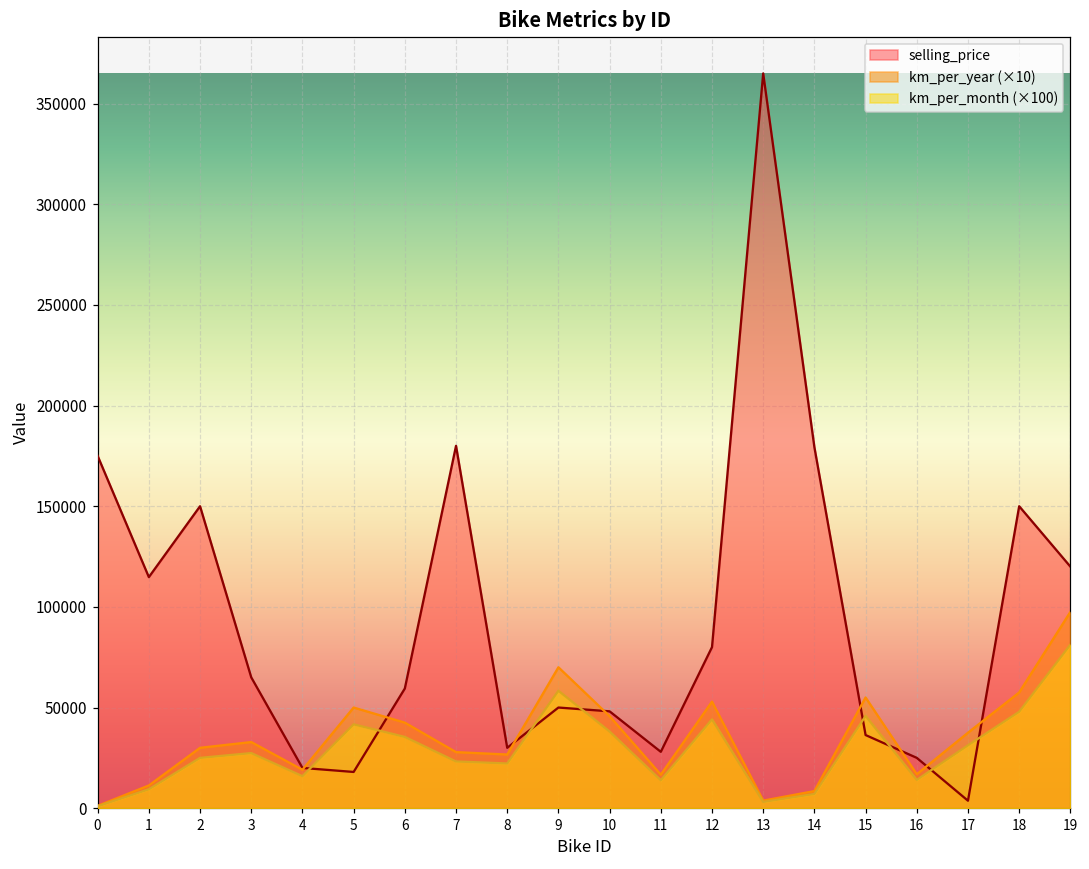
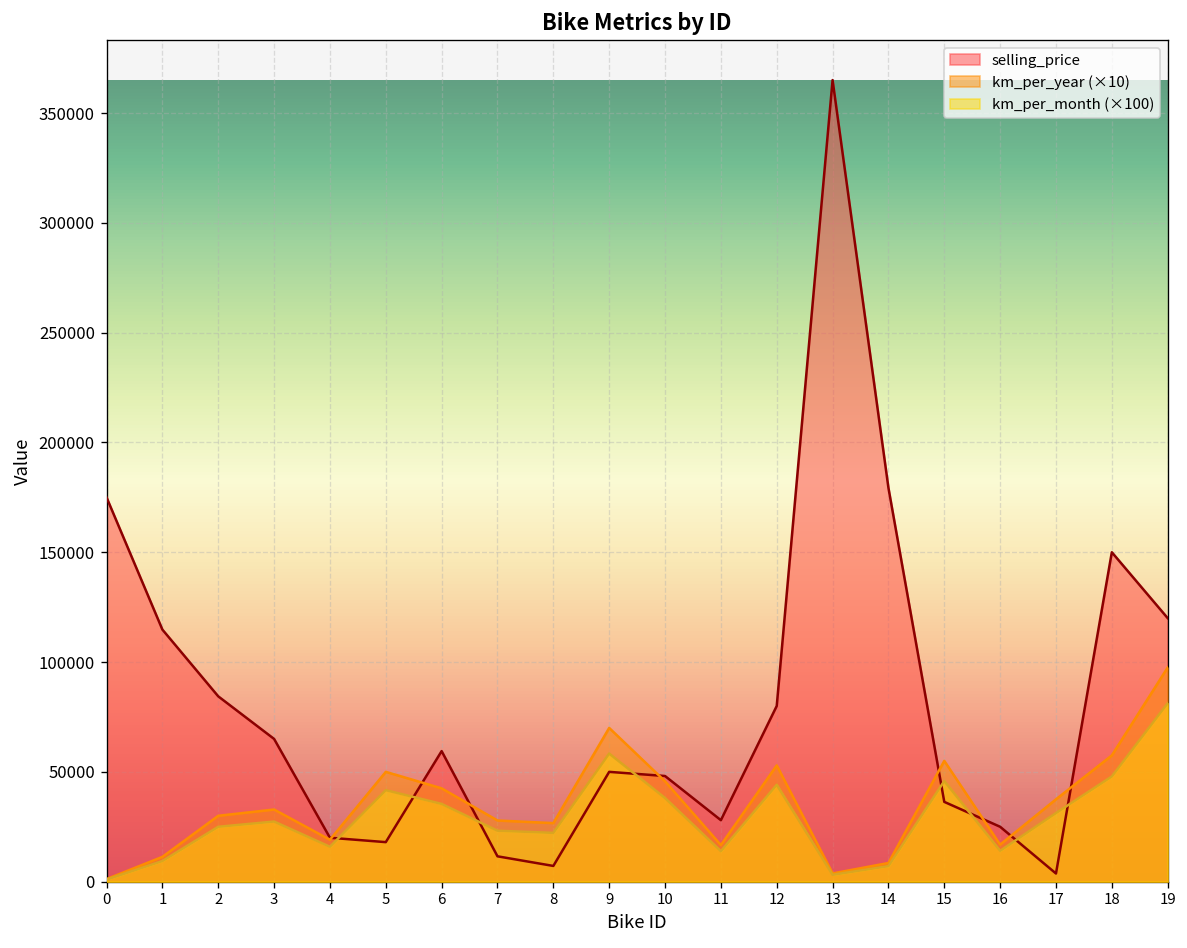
  {
    "selling_price": {
      "0": 175000,
      "1": 115000,
-     "2": 150000,
+     "2": 84000,
      "3": 65000,
      "5": 18000,
      "6": 59000,
-     "7": 180000,
-     "8": 30000,
+     "7": 12000,
+     "8": 7000,
      "9": 50000,
      "10": 48000,
      "11": 28000,
      "12": 80000,
      "13": 365000,
      "14": 179000,
      "15": 36000,
      "16": 25000,
      "17": 4000,
      "18": 150000,
      "19": 120000
    }
  }
